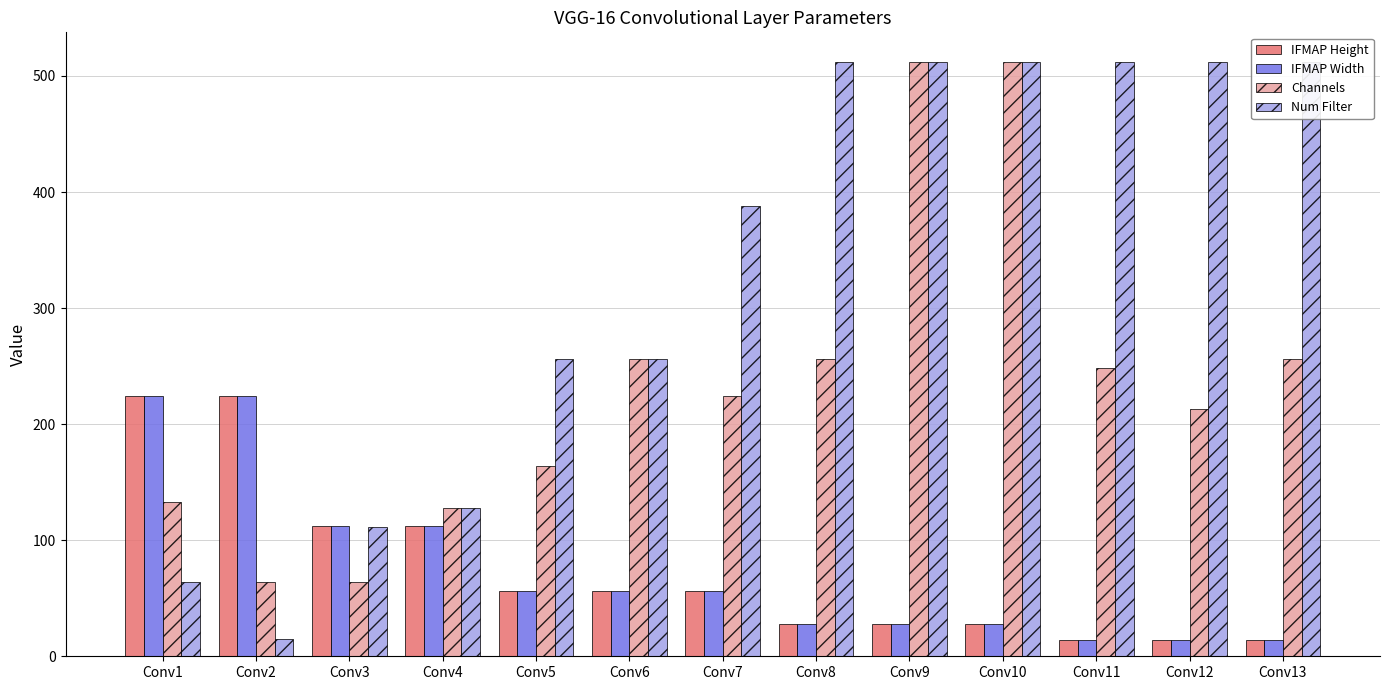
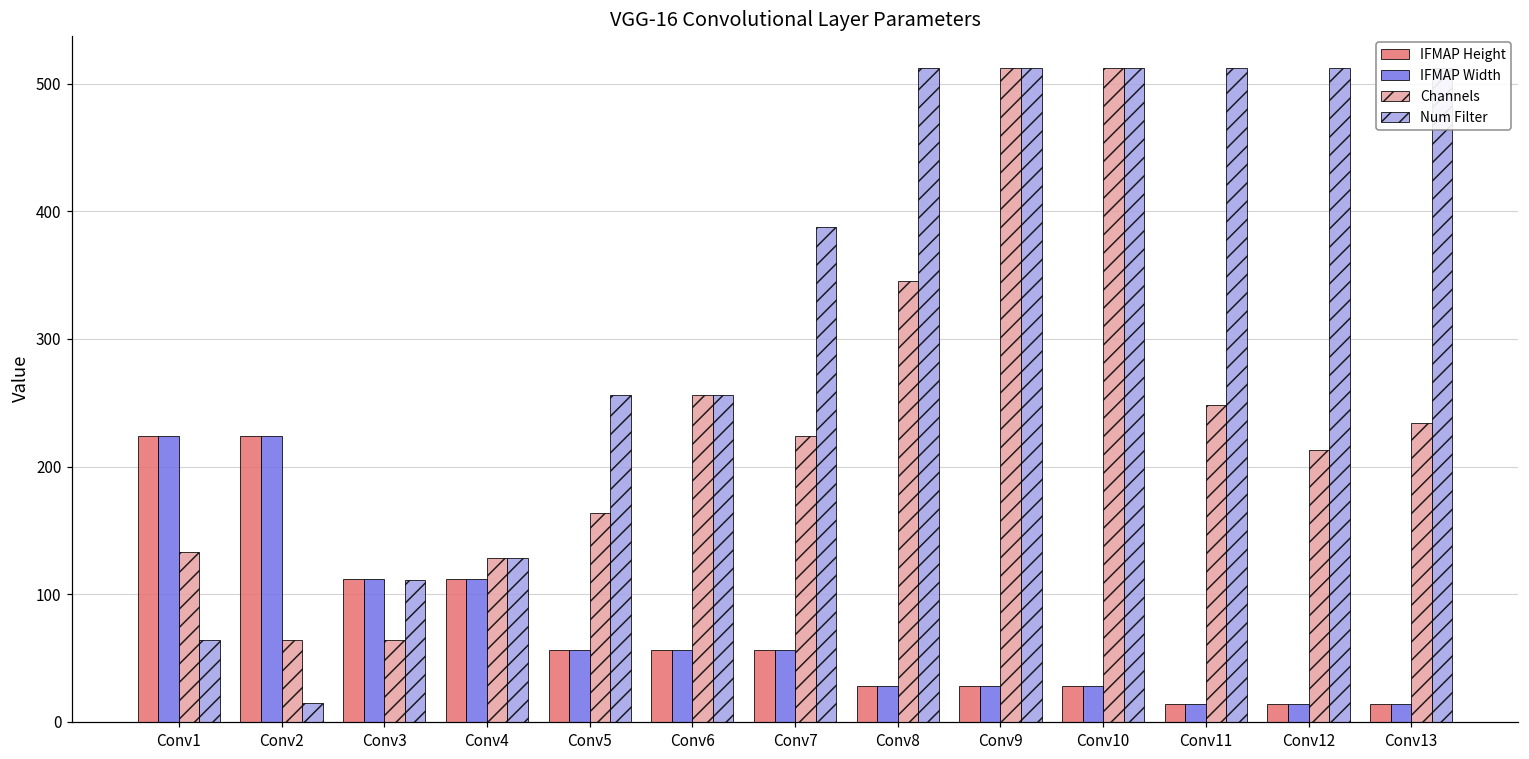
  {
    "IFMAP Height": {
      "Conv1": 224,
      "Conv2": 224,
      "Conv3": 112,
      "Conv4": 112,
      "Conv5": 56,
      "Conv6": 56,
      "Conv7": 56,
      "Conv8": 28,
      "Conv9": 28,
      "Conv10": 28,
      "Conv11": 14,
      "Conv12": 14,
      "Conv13": 14
    },
    "IFMAP Width": {
      "Conv1": 224,
      "Conv2": 224,
      "Conv3": 112,
      "Conv4": 112,
      "Conv5": 56,
      "Conv6": 56,
      "Conv7": 56,
      "Conv8": 28,
      "Conv9": 28,
      "Conv10": 28,
      "Conv11": 14,
      "Conv12": 14,
      "Conv13": 14
    },
    "Channels": {
      "Conv1": 133,
      "Conv2": 64,
      "Conv3": 64,
      "Conv4": 128,
      "Conv5": 164,
      "Conv6": 256,
      "Conv7": 224,
-     "Conv8": 256,
+     "Conv8": 345,
      "Conv9": 512,
      "Conv10": 512,
      "Conv11": 248,
      "Conv12": 213,
-     "Conv13": 256
+     "Conv13": 234
    },
    "Num Filter": {
      "Conv1": 64,
      "Conv2": 15,
      "Conv3": 111,
      "Conv4": 128,
      "Conv5": 256,
      "Conv6": 256,
      "Conv7": 388,
      "Conv8": 512,
      "Conv9": 512,
      "Conv10": 512,
      "Conv11": 512,
      "Conv12": 512
    }
  }
